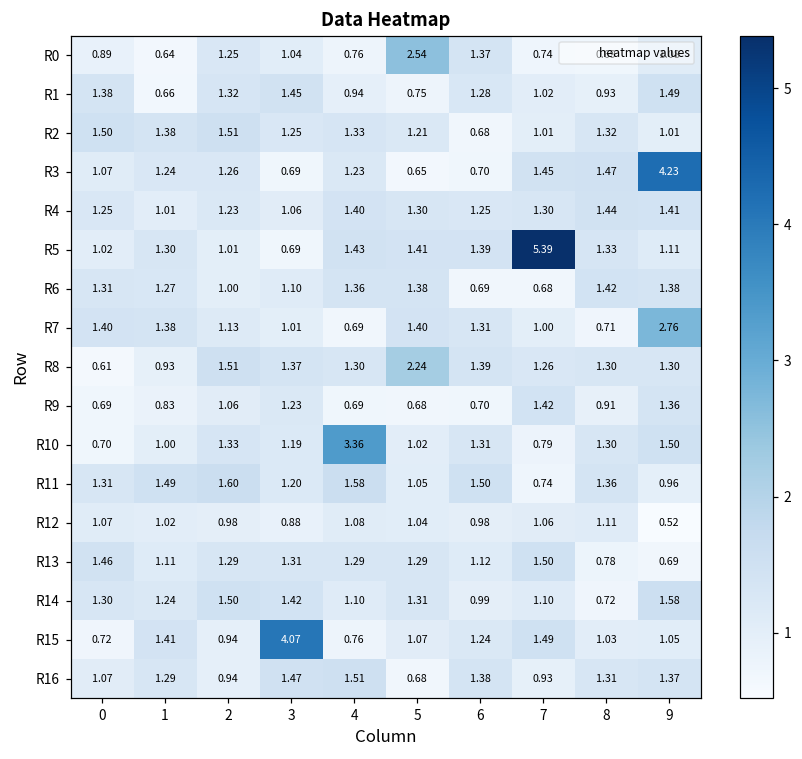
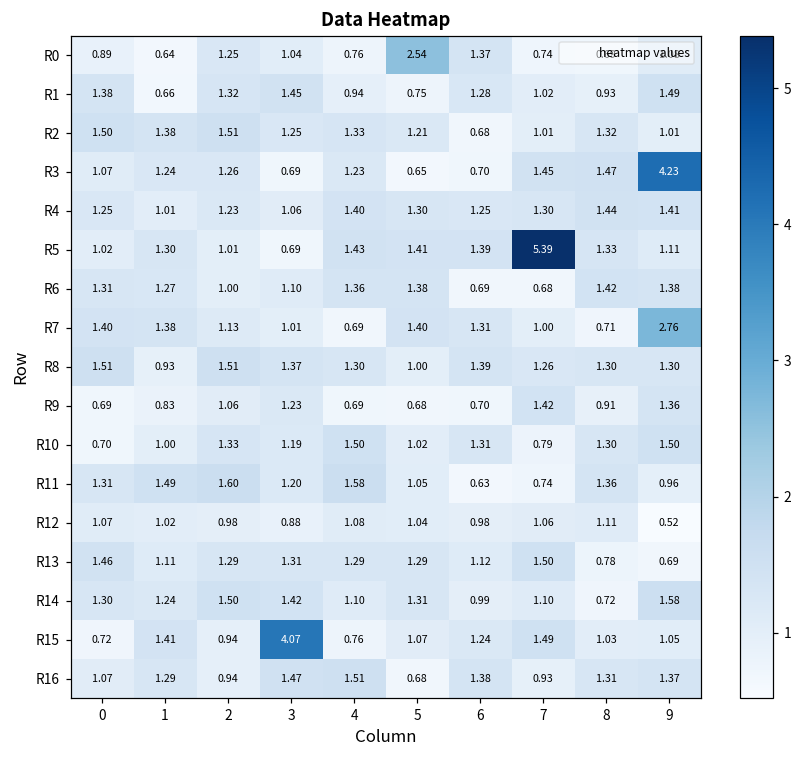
  {
    "R0": {
      "0": 0.89,
      "1": 0.64,
      "2": 1.25,
      "3": 1.04,
      "4": 0.76,
      "5": 2.54,
      "6": 1.37,
      "7": 0.74
    },
    "R1": {
      "0": 1.38,
      "1": 0.66,
      "2": 1.32,
      "3": 1.45,
      "4": 0.94,
      "5": 0.75,
      "6": 1.28,
      "7": 1.02,
      "8": 0.93,
      "9": 1.49
    },
    "R2": {
      "0": 1.50,
      "1": 1.38,
      "2": 1.51,
      "3": 1.25,
      "4": 1.33,
      "5": 1.21,
      "6": 0.68,
      "7": 1.01,
      "8": 1.32,
      "9": 1.01
    },
    "R3": {
      "0": 1.07,
      "1": 1.24,
      "2": 1.26,
      "3": 0.69,
      "4": 1.23,
      "5": 0.65,
      "6": 0.70,
      "7": 1.45,
      "8": 1.47,
      "9": 4.23
    },
    "R4": {
      "0": 1.25,
      "1": 1.01,
      "2": 1.23,
      "3": 1.06,
      "4": 1.40,
      "5": 1.30,
      "6": 1.25,
      "7": 1.30,
      "8": 1.44,
      "9": 1.41
    },
    "R5": {
      "0": 1.02,
      "1": 1.30,
      "2": 1.01,
      "3": 0.69,
      "4": 1.43,
      "5": 1.41,
      "6": 1.39,
      "7": 5.39,
      "8": 1.33,
      "9": 1.11
    },
    "R6": {
      "0": 1.31,
      "1": 1.27,
      "2": 1.00,
      "3": 1.10,
      "4": 1.36,
      "5": 1.38,
      "6": 0.69,
      "7": 0.68,
      "8": 1.42,
      "9": 1.38
    },
    "R7": {
      "0": 1.40,
      "1": 1.38,
      "2": 1.13,
      "3": 1.01,
      "4": 0.69,
      "5": 1.40,
      "6": 1.31,
      "7": 1.00,
      "8": 0.71,
      "9": 2.76
    },
    "R8": {
-     "0": 0.61,
+     "0": 1.51,
      "1": 0.93,
      "2": 1.51,
      "3": 1.37,
      "4": 1.30,
-     "5": 2.24,
+     "5": 1.00,
      "6": 1.39,
      "7": 1.26,
      "8": 1.30,
      "9": 1.30
    },
    "R9": {
      "0": 0.69,
      "1": 0.83,
      "2": 1.06,
      "3": 1.23,
      "4": 0.69,
      "5": 0.68,
      "6": 0.70,
      "7": 1.42,
      "8": 0.91,
      "9": 1.36
    },
    "R10": {
      "0": 0.70,
      "1": 1.00,
      "2": 1.33,
      "3": 1.19,
-     "4": 3.36,
+     "4": 1.50,
      "5": 1.02,
      "6": 1.31,
      "7": 0.79,
      "8": 1.30,
      "9": 1.50
    },
    "R11": {
      "0": 1.31,
      "1": 1.49,
      "2": 1.60,
      "3": 1.20,
      "4": 1.58,
      "5": 1.05,
-     "6": 1.50,
+     "6": 0.63,
      "7": 0.74,
      "8": 1.36,
      "9": 0.96
    },
    "R12": {
      "0": 1.07,
      "1": 1.02,
      "2": 0.98,
      "3": 0.88,
      "4": 1.08,
      "5": 1.04,
      "6": 0.98,
      "7": 1.06,
      "8": 1.11,
      "9": 0.52
    },
    "R13": {
      "0": 1.46,
      "1": 1.11,
      "2": 1.29,
      "3": 1.31,
      "4": 1.29,
      "5": 1.29,
      "6": 1.12,
      "7": 1.50,
      "8": 0.78,
      "9": 0.69
    },
    "R14": {
      "0": 1.30,
      "1": 1.24,
      "2": 1.50,
      "3": 1.42,
      "4": 1.10,
      "5": 1.31,
      "6": 0.99,
      "7": 1.10,
      "8": 0.72,
      "9": 1.58
    },
    "R15": {
      "0": 0.72,
      "1": 1.41,
      "2": 0.94,
      "3": 4.07,
      "4": 0.76,
      "5": 1.07,
      "6": 1.24,
      "7": 1.49,
      "8": 1.03,
      "9": 1.05
    },
    "R16": {
      "0": 1.07,
      "1": 1.29,
      "2": 0.94,
      "3": 1.47,
      "4": 1.51,
      "5": 0.68,
      "6": 1.38,
      "7": 0.93,
      "8": 1.31,
      "9": 1.37
    }
  }
